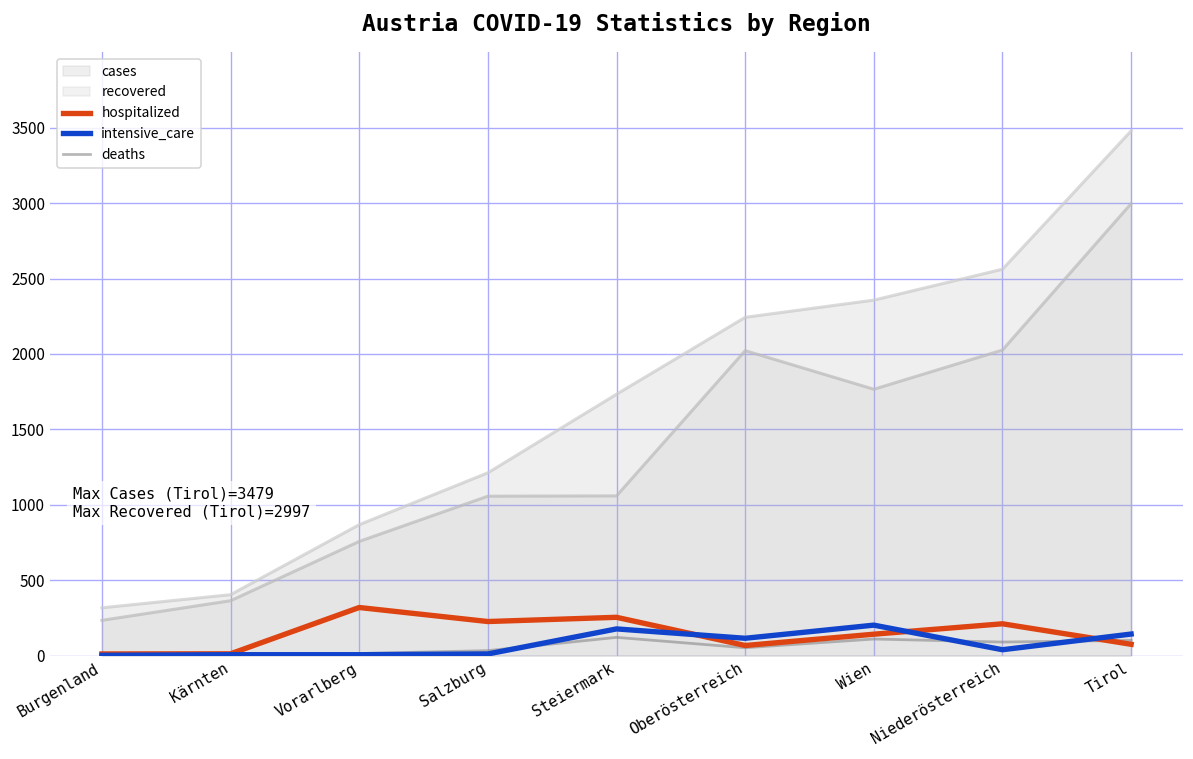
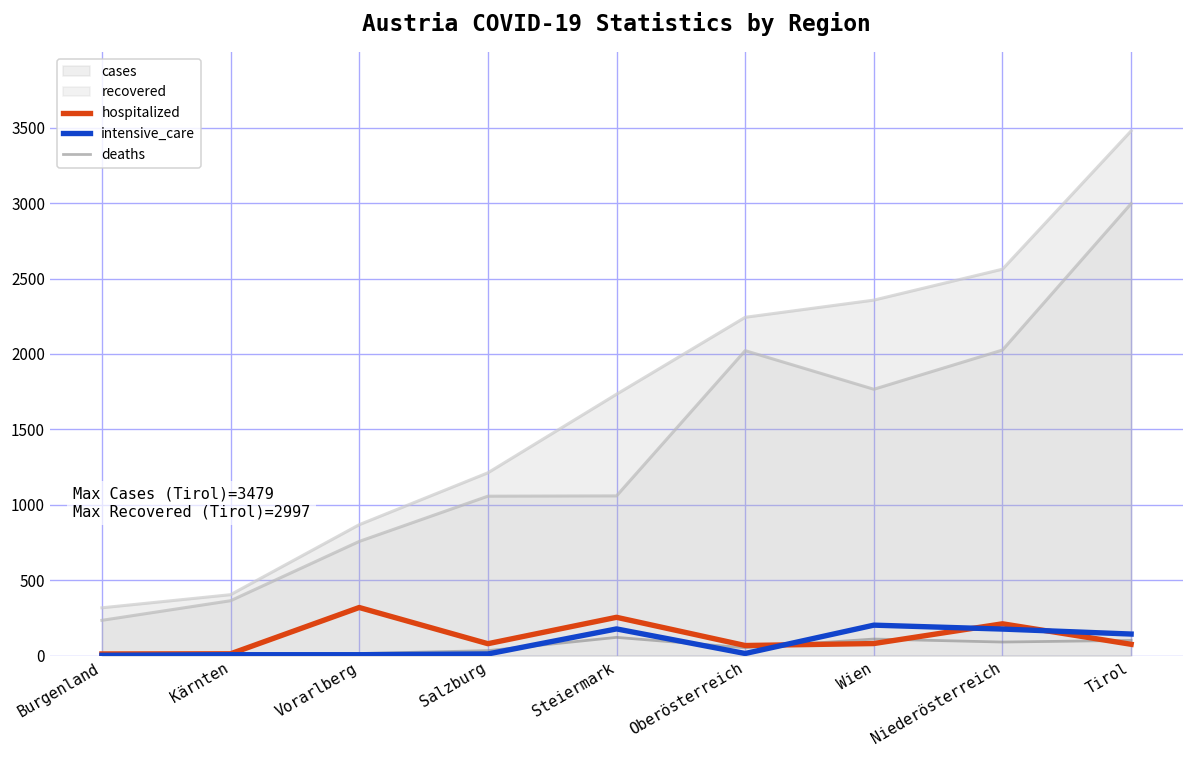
  {
    "hospitalized": {
      "Vorarlberg": 320,
-     "Salzburg": 230,
+     "Salzburg": 80,
      "Steiermark": 250,
-     "Wien": 140,
+     "Wien": 80,
      "Niederösterreich": 210,
      "Tirol": 80
    },
    "intensive_care": {
      "Salzburg": 10,
      "Steiermark": 180,
-     "Oberösterreich": 120,
+     "Oberösterreich": 10,
      "Wien": 200,
-     "Niederösterreich": 40,
+     "Niederösterreich": 180,
      "Tirol": 140
    }
  }
